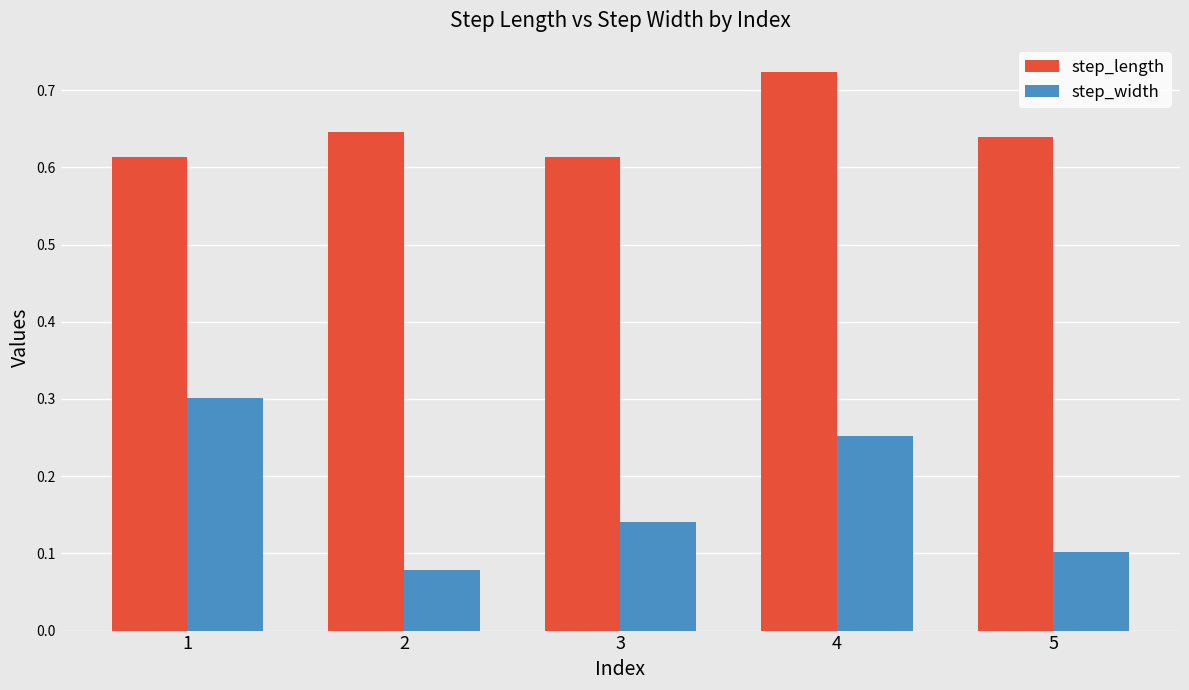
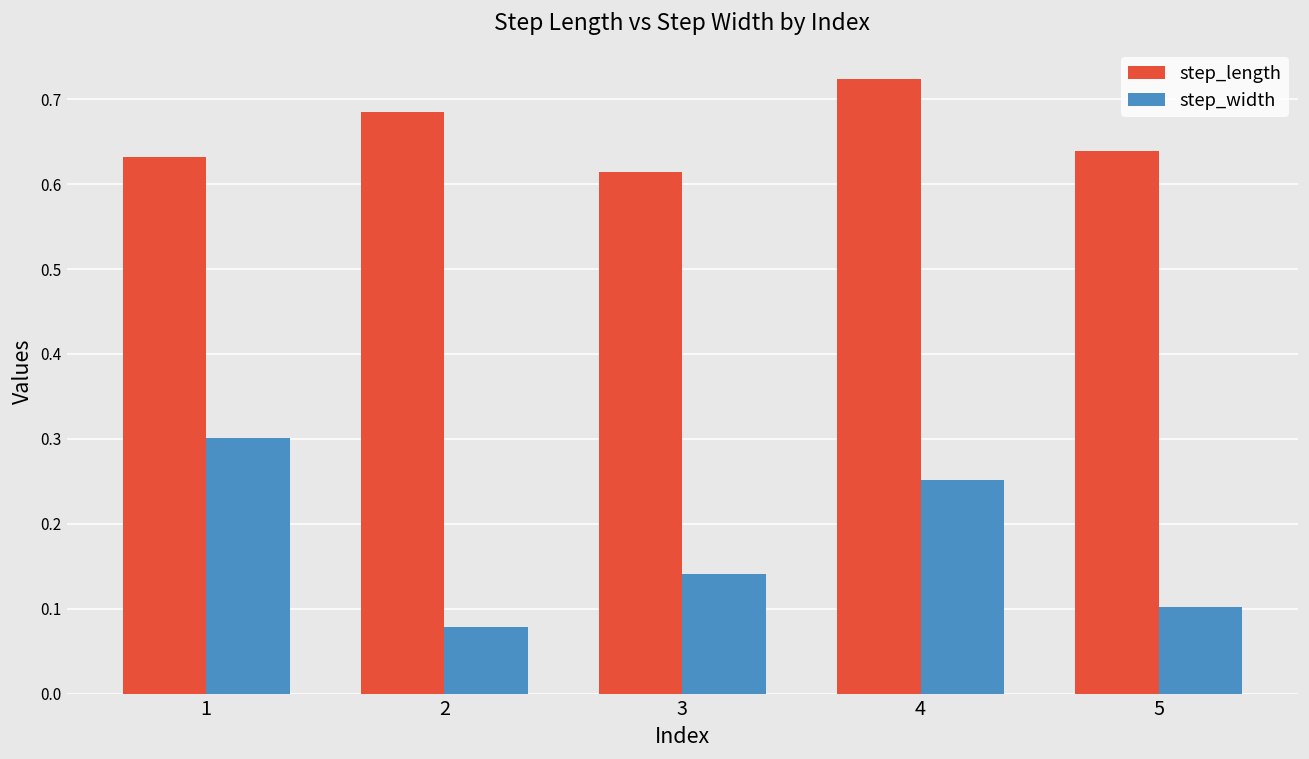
  {
    "step_length": {
-     "1": 0.61,
-     "2": 0.65,
+     "1": 0.63,
+     "2": 0.68,
      "3": 0.61,
      "4": 0.72,
      "5": 0.64
    },
    "step_width": {
      "1": 0.30,
      "2": 0.08,
      "3": 0.14,
      "4": 0.25,
      "5": 0.10
    }
  }
